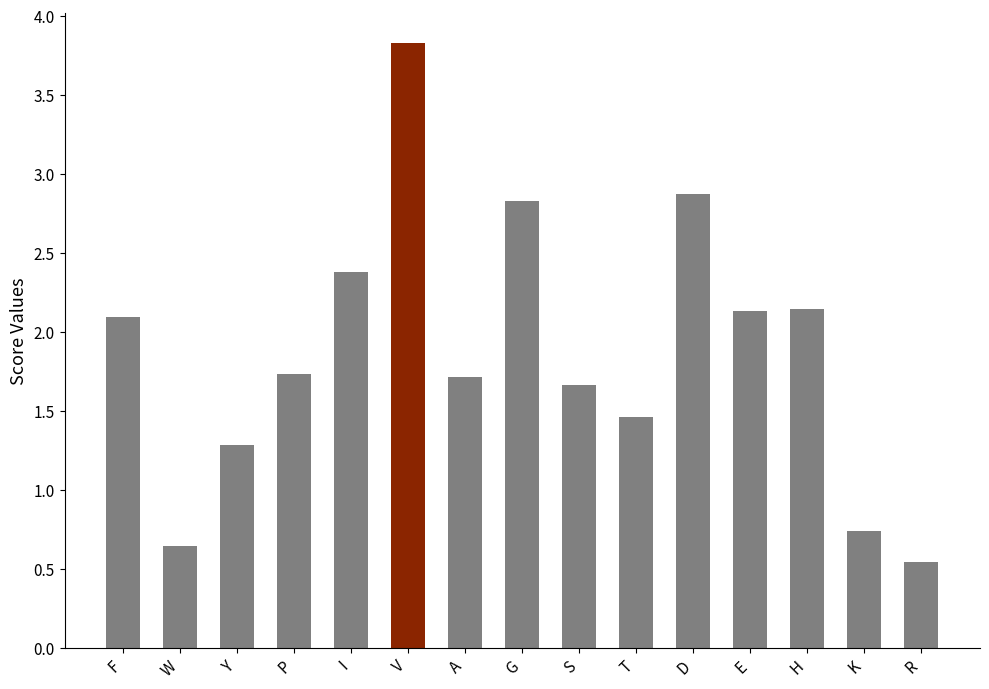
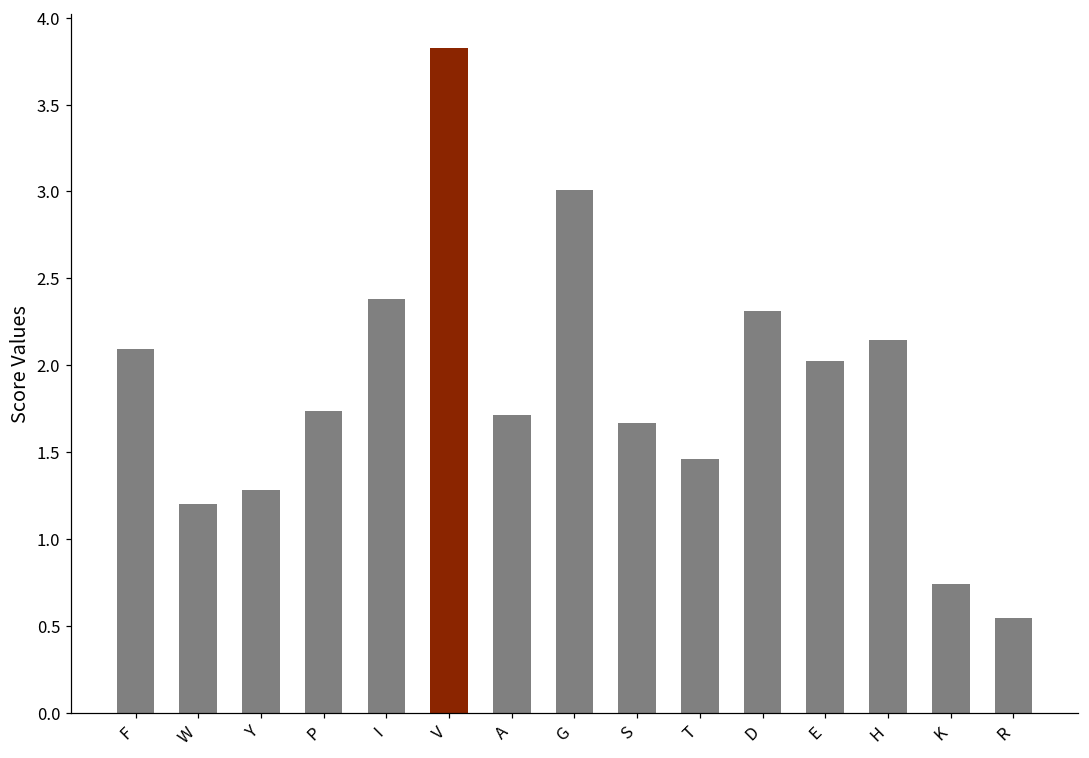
  {
    "F": 2.10,
-   "W": 0.64,
+   "W": 1.20,
    "Y": 1.28,
    "P": 1.74,
    "I": 2.38,
    "V": 3.83,
    "A": 1.72,
-   "G": 2.83,
+   "G": 3.01,
    "S": 1.66,
    "T": 1.46,
-   "D": 2.87,
-   "E": 2.13,
+   "D": 2.31,
+   "E": 2.02,
    "H": 2.14,
    "K": 0.74,
    "R": 0.54
  }
